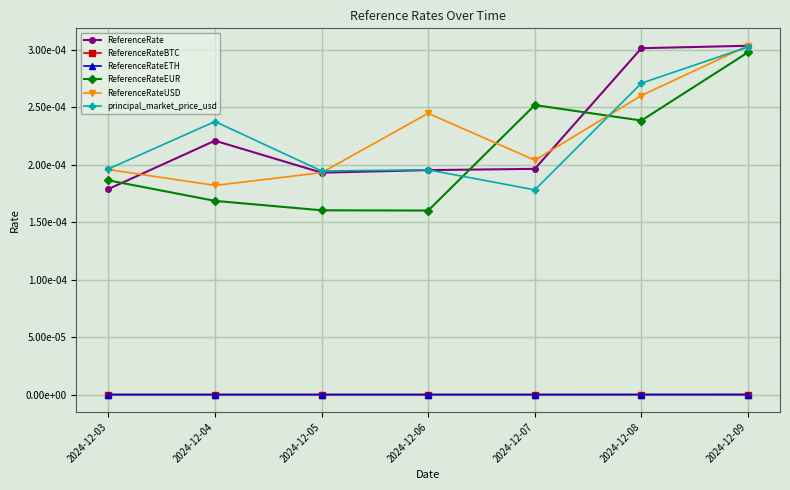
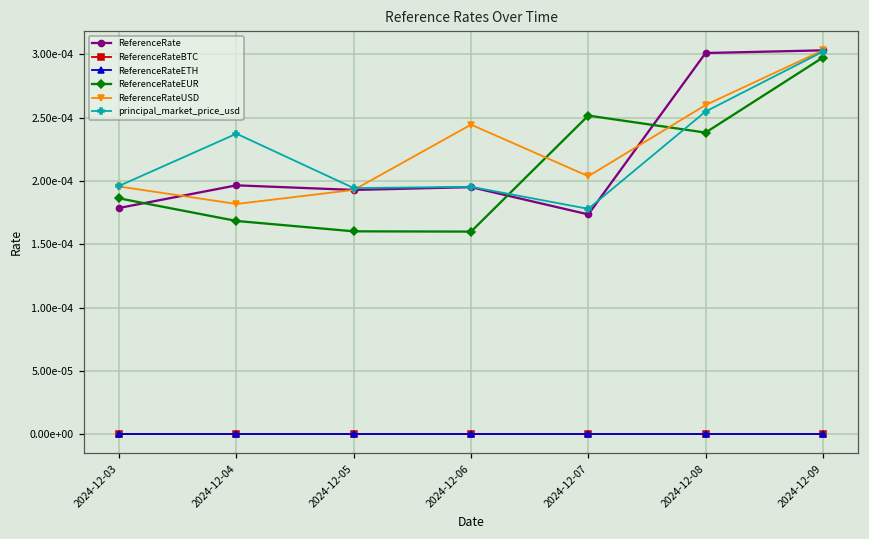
  {
    "ReferenceRate": {
      "2024-12-03": 0.000179,
-     "2024-12-04": 0.000221,
-     "2024-12-07": 0.000196,
+     "2024-12-04": 0.000197,
+     "2024-12-07": 0.000174,
      "2024-12-08": 0.000301
    },
    "ReferenceRateEUR": {
      "2024-12-03": 0.000186,
      "2024-12-04": 0.000168,
      "2024-12-05": 0.000160,
      "2024-12-06": 0.000160,
      "2024-12-07": 0.000252,
      "2024-12-08": 0.000238,
      "2024-12-09": 0.000298
    },
    "ReferenceRateUSD": {
      "2024-12-04": 0.000182,
      "2024-12-06": 0.000245,
      "2024-12-07": 0.000204,
      "2024-12-08": 0.000260
    },
    "principal_market_price_usd": {
      "2024-12-04": 0.000237,
      "2024-12-07": 0.000178,
-     "2024-12-08": 0.000271
+     "2024-12-08": 0.000255
    }
  }
